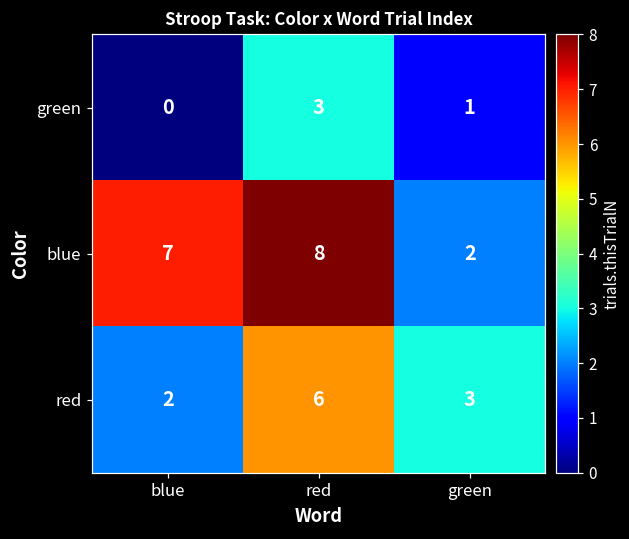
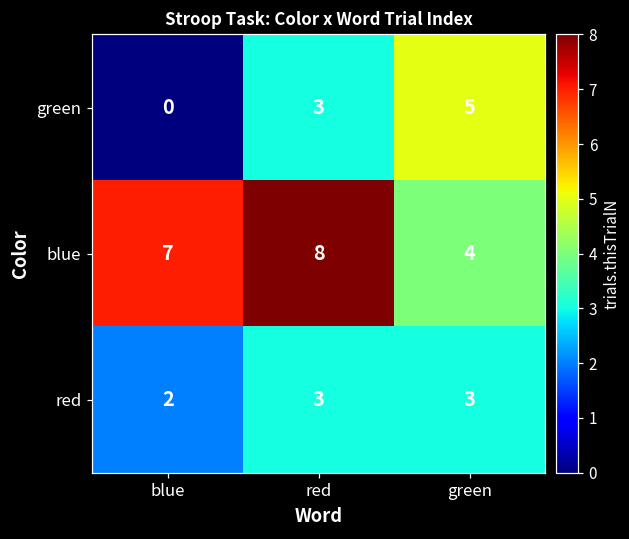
  {
    "green": {
      "blue": 0,
      "red": 3,
-     "green": 1
+     "green": 5
    },
    "blue": {
      "blue": 7,
      "red": 8,
-     "green": 2
+     "green": 4
    },
    "red": {
      "blue": 2,
-     "red": 6,
+     "red": 3,
      "green": 3
    }
  }
